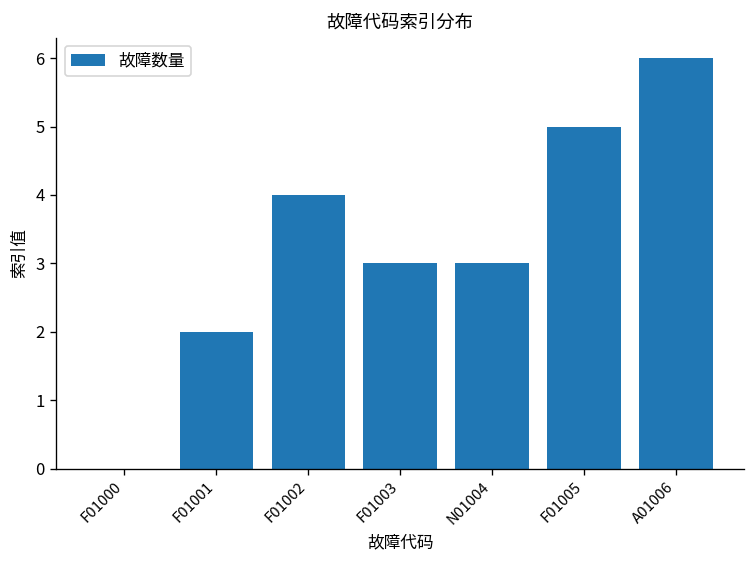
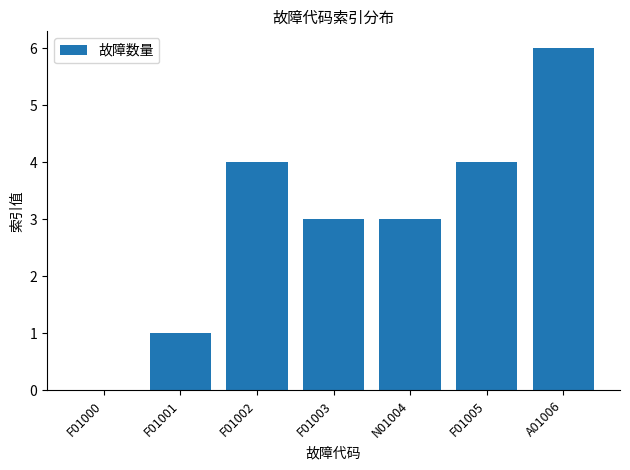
  {
    "F01000": 0,
-   "F01001": 2,
+   "F01001": 1,
    "F01002": 4,
    "F01003": 3,
    "N01004": 3,
-   "F01005": 5,
+   "F01005": 4,
    "A01006": 6
  }
